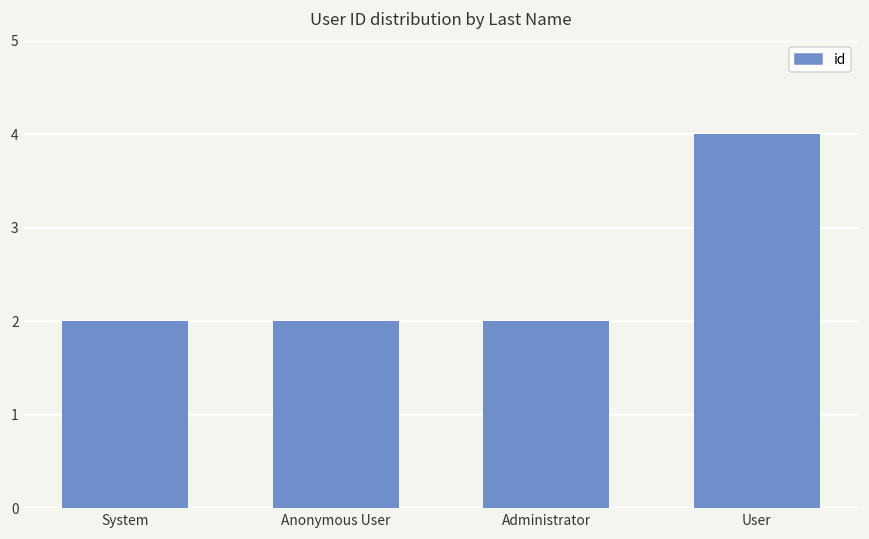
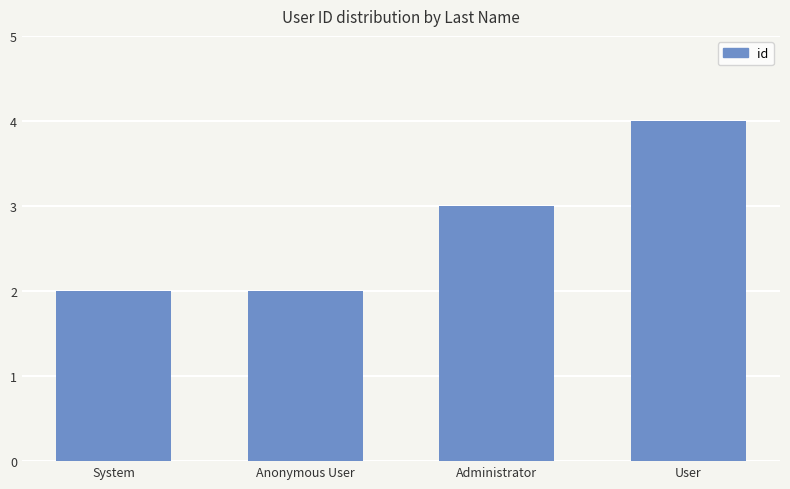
  {
    "System": 2,
    "Anonymous User": 2,
-   "Administrator": 2,
+   "Administrator": 3,
    "User": 4
  }
